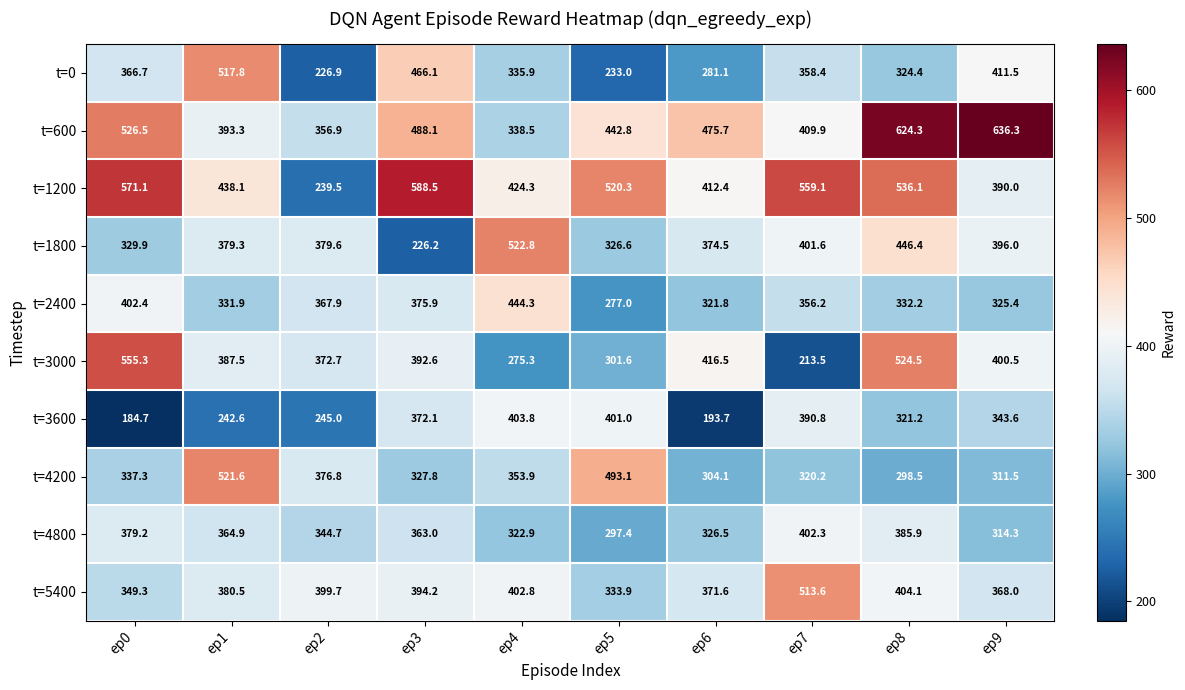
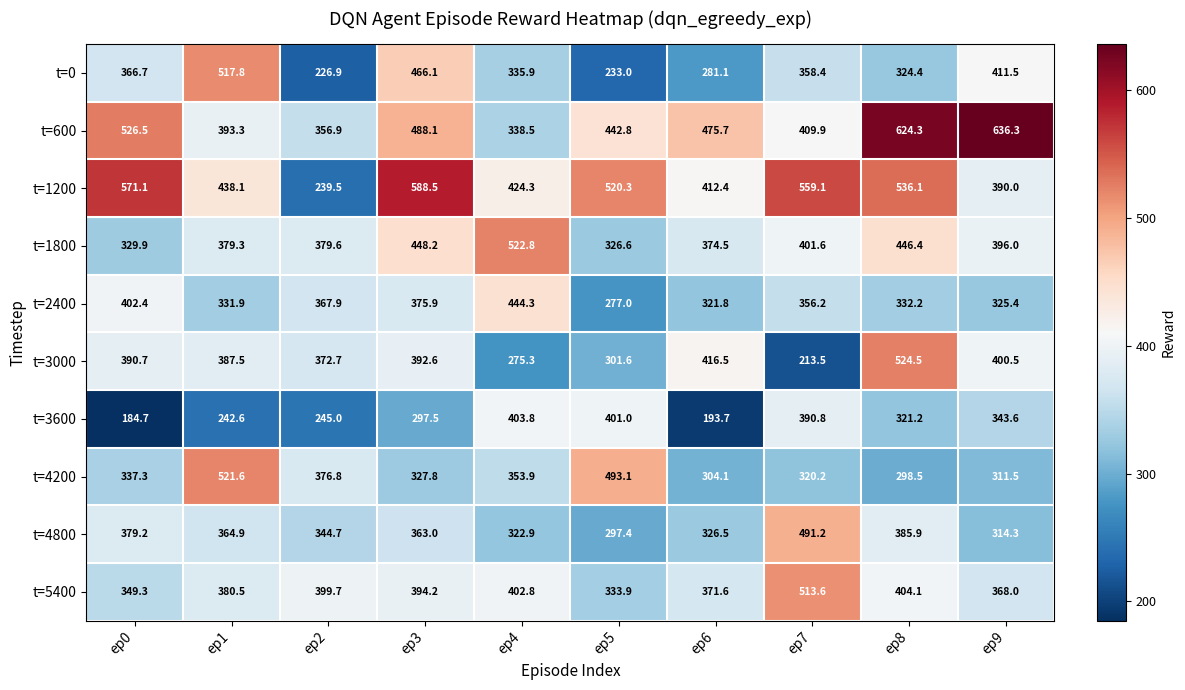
  {
    "t=0": {
      "ep0": 366.7,
      "ep1": 517.8,
      "ep2": 226.9,
      "ep3": 466.1,
      "ep4": 335.9,
      "ep5": 233.0,
      "ep6": 281.1,
      "ep7": 358.4,
      "ep8": 324.4,
      "ep9": 411.5
    },
    "t=600": {
      "ep0": 526.5,
      "ep1": 393.3,
      "ep2": 356.9,
      "ep3": 488.1,
      "ep4": 338.5,
      "ep5": 442.8,
      "ep6": 475.7,
      "ep7": 409.9,
      "ep8": 624.3,
      "ep9": 636.3
    },
    "t=1200": {
      "ep0": 571.1,
      "ep1": 438.1,
      "ep2": 239.5,
      "ep3": 588.5,
      "ep4": 424.3,
      "ep5": 520.3,
      "ep6": 412.4,
      "ep7": 559.1,
      "ep8": 536.1,
      "ep9": 390.0
    },
    "t=1800": {
      "ep0": 329.9,
      "ep1": 379.3,
      "ep2": 379.6,
-     "ep3": 226.2,
+     "ep3": 448.2,
      "ep4": 522.8,
      "ep5": 326.6,
      "ep6": 374.5,
      "ep7": 401.6,
      "ep8": 446.4,
      "ep9": 396.0
    },
    "t=2400": {
      "ep0": 402.4,
      "ep1": 331.9,
      "ep2": 367.9,
      "ep3": 375.9,
      "ep4": 444.3,
      "ep5": 277.0,
      "ep6": 321.8,
      "ep7": 356.2,
      "ep8": 332.2,
      "ep9": 325.4
    },
    "t=3000": {
-     "ep0": 555.3,
+     "ep0": 390.7,
      "ep1": 387.5,
      "ep2": 372.7,
      "ep3": 392.6,
      "ep4": 275.3,
      "ep5": 301.6,
      "ep6": 416.5,
      "ep7": 213.5,
      "ep8": 524.5,
      "ep9": 400.5
    },
    "t=3600": {
      "ep0": 184.7,
      "ep1": 242.6,
      "ep2": 245.0,
-     "ep3": 372.1,
+     "ep3": 297.5,
      "ep4": 403.8,
      "ep5": 401.0,
      "ep6": 193.7,
      "ep7": 390.8,
      "ep8": 321.2,
      "ep9": 343.6
    },
    "t=4200": {
      "ep0": 337.3,
      "ep1": 521.6,
      "ep2": 376.8,
      "ep3": 327.8,
      "ep4": 353.9,
      "ep5": 493.1,
      "ep6": 304.1,
      "ep7": 320.2,
      "ep8": 298.5,
      "ep9": 311.5
    },
    "t=4800": {
      "ep0": 379.2,
      "ep1": 364.9,
      "ep2": 344.7,
      "ep3": 363.0,
      "ep4": 322.9,
      "ep5": 297.4,
      "ep6": 326.5,
-     "ep7": 402.3,
+     "ep7": 491.2,
      "ep8": 385.9,
      "ep9": 314.3
    },
    "t=5400": {
      "ep0": 349.3,
      "ep1": 380.5,
      "ep2": 399.7,
      "ep3": 394.2,
      "ep4": 402.8,
      "ep5": 333.9,
      "ep6": 371.6,
      "ep7": 513.6,
      "ep8": 404.1,
      "ep9": 368.0
    }
  }
